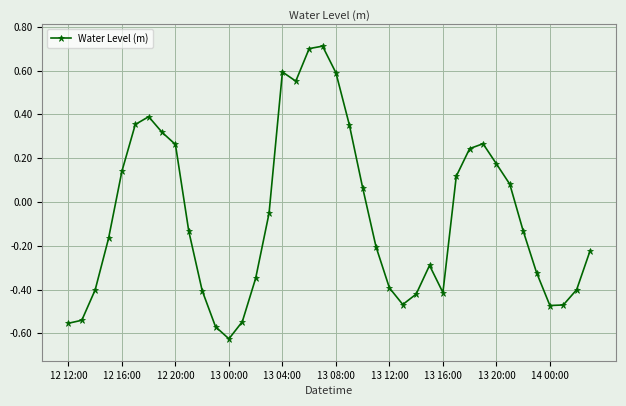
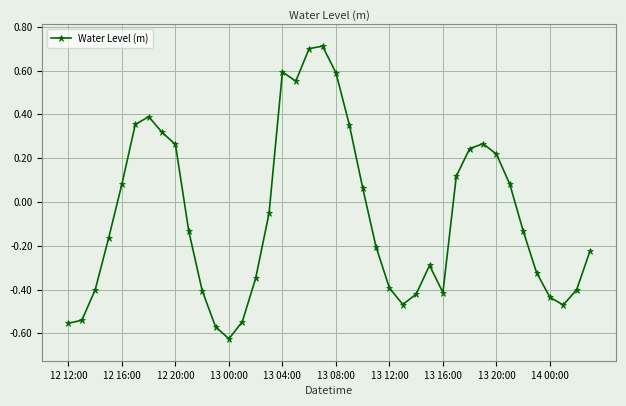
  {
    "12 12:00": -0.55,
-   "12 16:00": 0.14,
+   "12 16:00": 0.08,
    "12 20:00": 0.26,
    "13 00:00": -0.63,
    "13 04:00": 0.59,
    "13 08:00": 0.59,
    "13 12:00": -0.39,
    "13 16:00": -0.41,
-   "13 20:00": 0.17,
-   "14 00:00": -0.47
+   "13 20:00": 0.22,
+   "14 00:00": -0.44
  }
